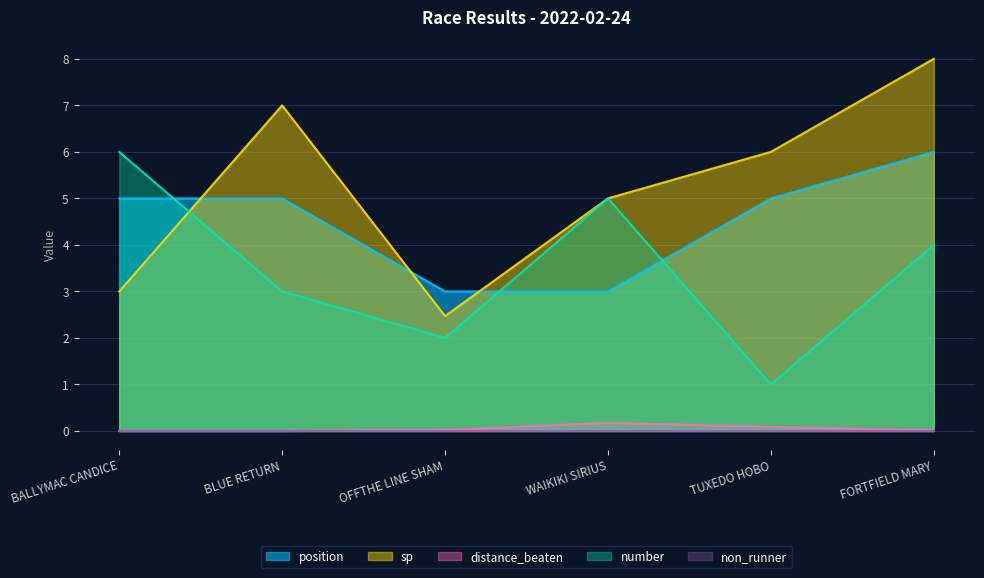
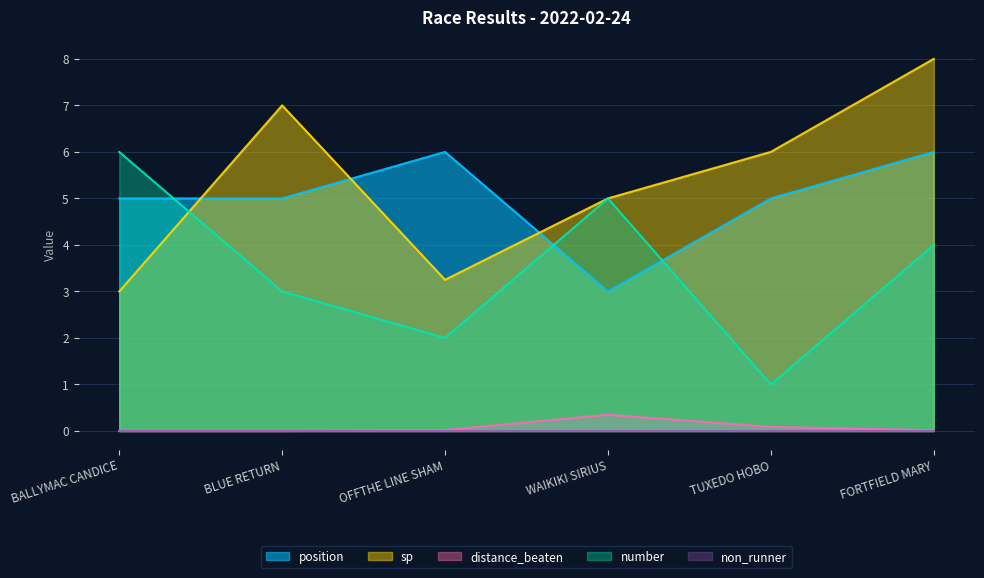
  {
    "position": {
      "BALLYMAC CANDICE": 5,
      "BLUE RETURN": 5,
-     "OFFTHE LINE SHAM": 3,
+     "OFFTHE LINE SHAM": 6,
      "WAIKIKI SIRIUS": 3,
      "TUXEDO HOBO": 5,
      "FORTFIELD MARY": 6
    },
    "sp": {
      "BALLYMAC CANDICE": 3.0,
      "BLUE RETURN": 7.0,
-     "OFFTHE LINE SHAM": 2.5,
+     "OFFTHE LINE SHAM": 3.3,
      "TUXEDO HOBO": 6.0,
      "FORTFIELD MARY": 8.0
    },
    "distance_beaten": {
-     "WAIKIKI SIRIUS": 0.2,
+     "WAIKIKI SIRIUS": 0.3,
      "TUXEDO HOBO": 0.1
    },
    "number": {
      "BALLYMAC CANDICE": 6.0,
      "BLUE RETURN": 3.0,
      "OFFTHE LINE SHAM": 2.0,
      "TUXEDO HOBO": 1.0,
      "FORTFIELD MARY": 4.0
    },
    "non_runner": {
      "WAIKIKI SIRIUS": 0.0,
      "TUXEDO HOBO": 0.0
    }
  }
